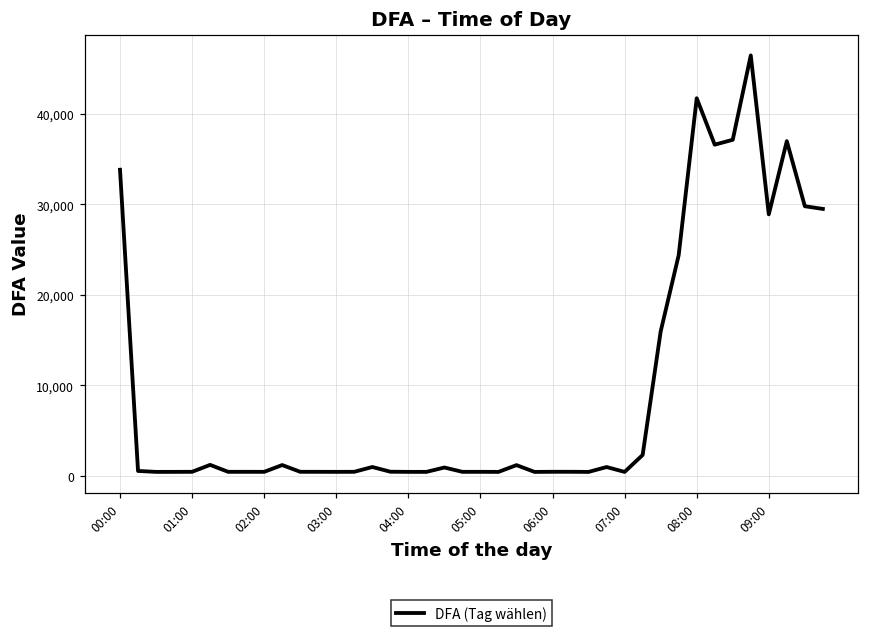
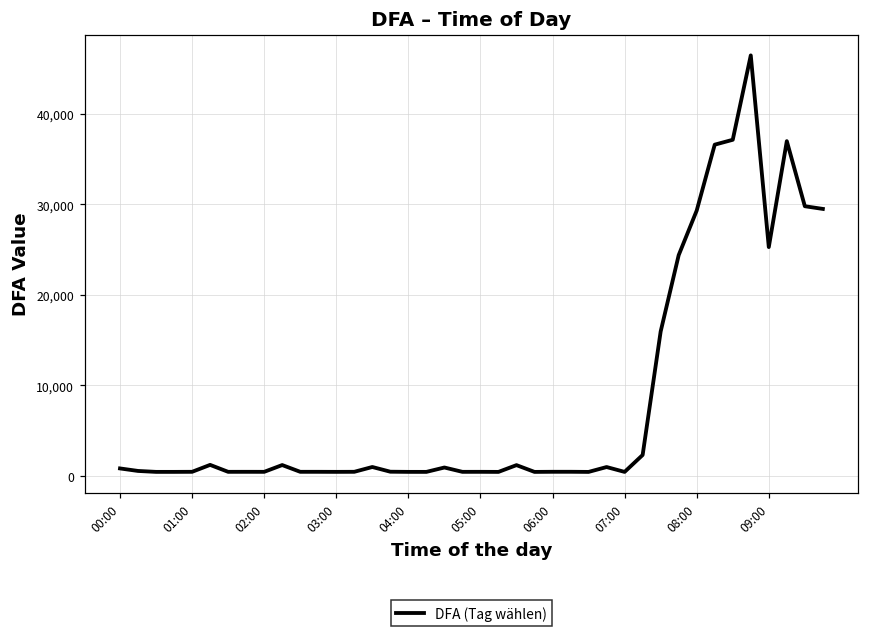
  {
-   "00:00": "34,000",
+   "00:00": "1,000",
    "01:00": "0",
    "02:00": "0",
    "03:00": "0",
    "04:00": "0",
    "05:00": "0",
    "06:00": "0",
    "07:00": "0",
-   "08:00": "42,000",
-   "09:00": "29,000"
+   "08:00": "29,000",
+   "09:00": "25,000"
  }
